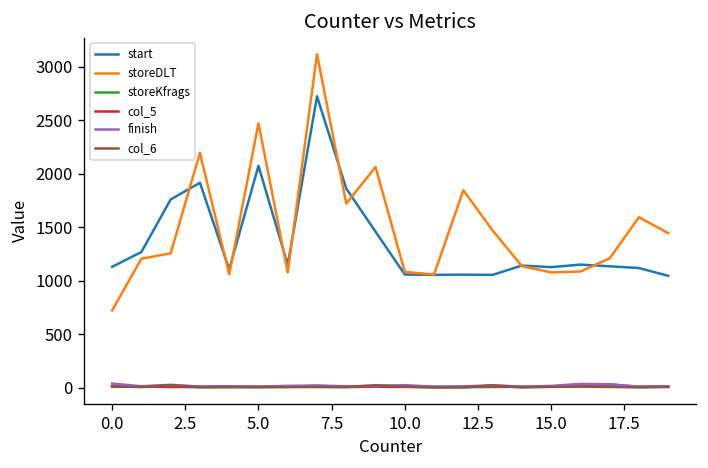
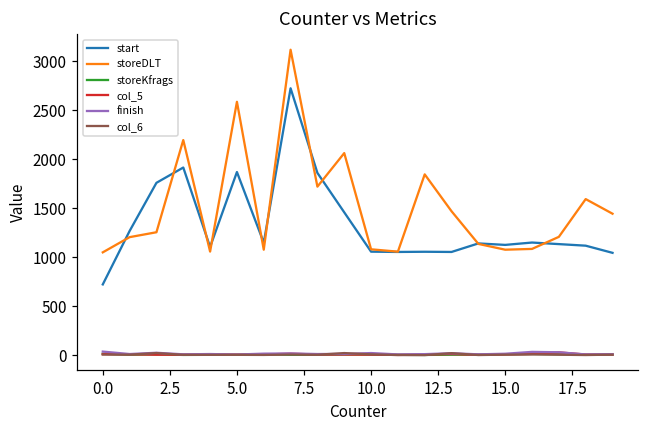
  {
    "start": {
-     "0.0": 1100,
-     "5.0": 2100,
+     "0.0": 700,
+     "5.0": 1900,
      "15.0": 1100
    },
    "storeDLT": {
-     "0.0": 700,
-     "5.0": 2500,
+     "0.0": 1100,
+     "5.0": 2600,
      "15.0": 1100
    }
  }
